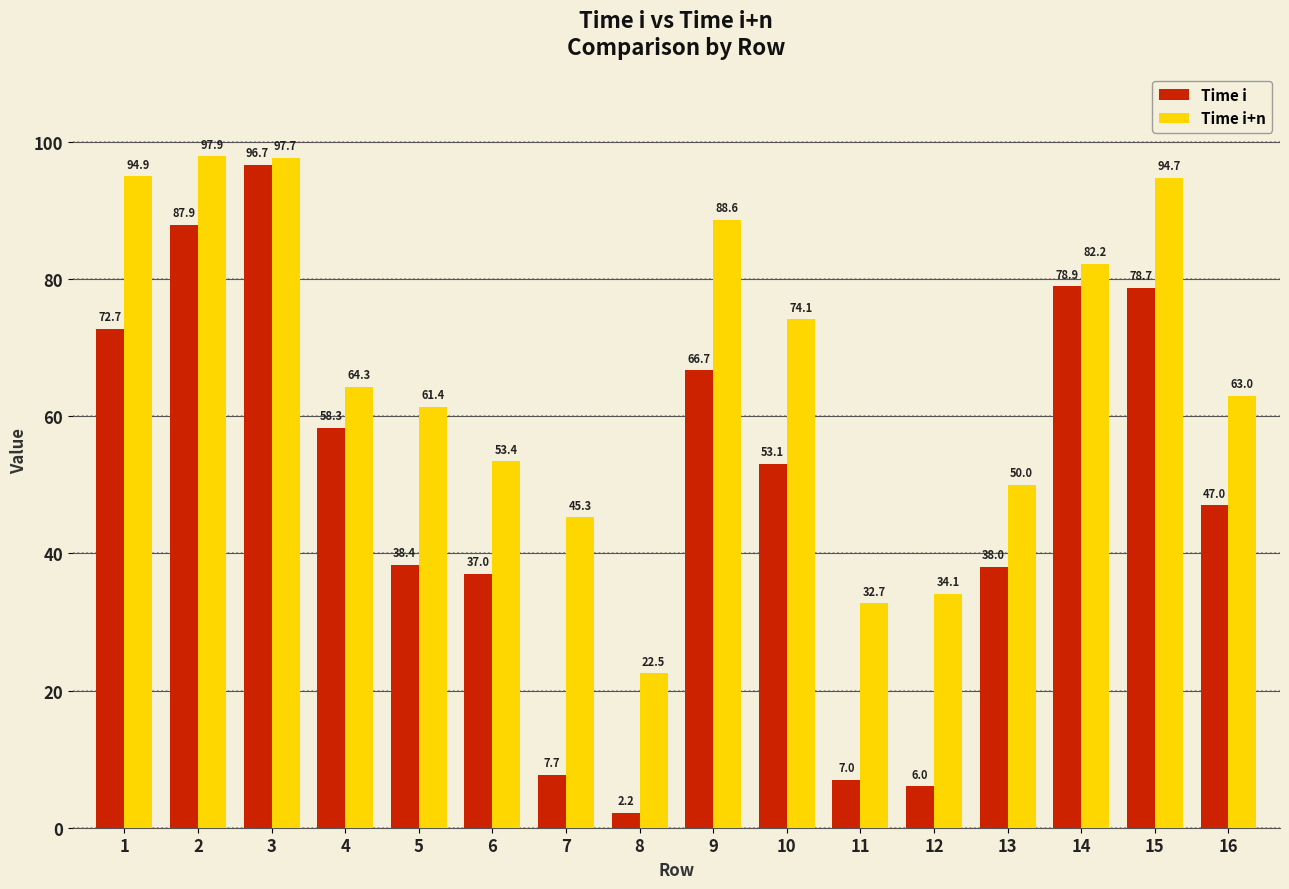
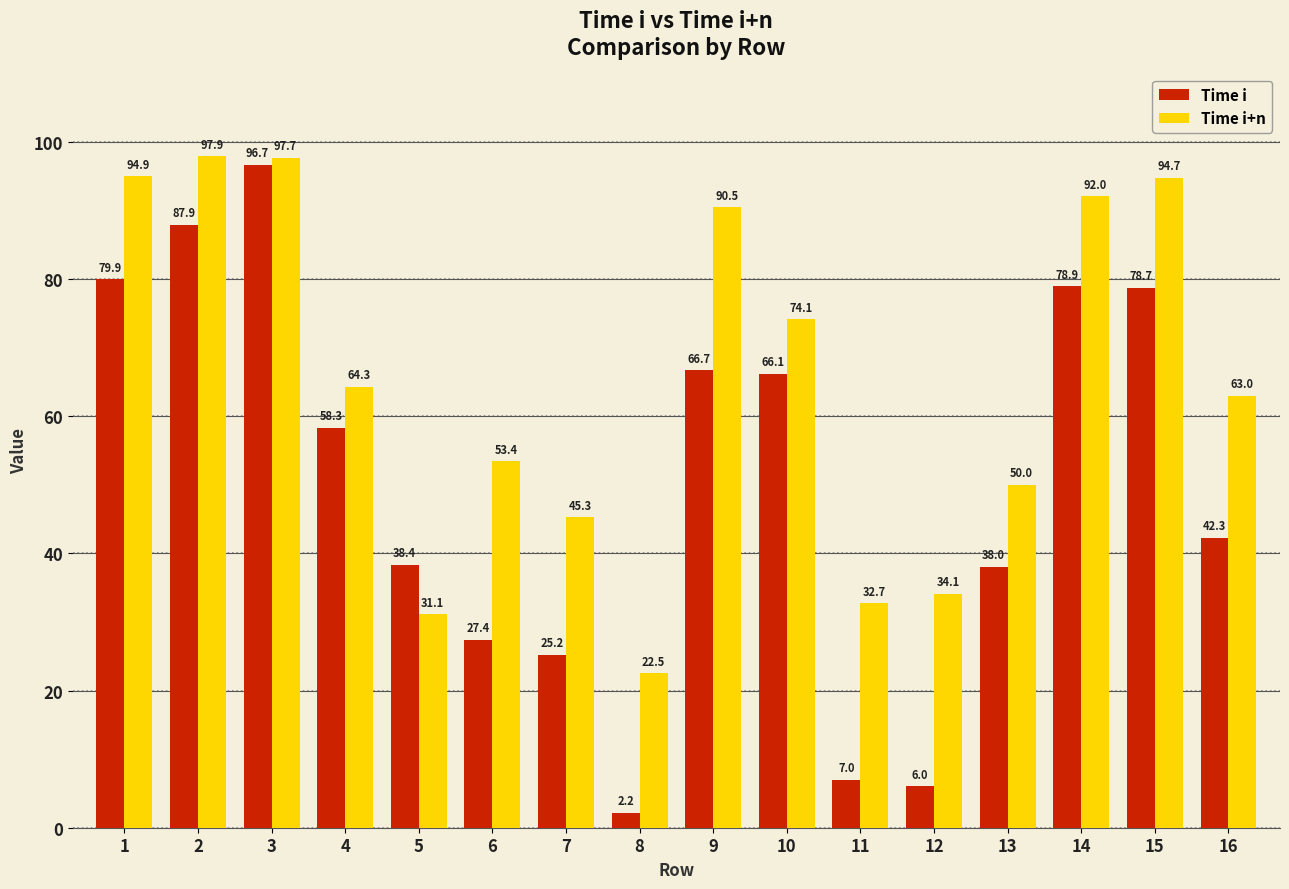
  {
    "Time i": {
-     "1": 72.7,
+     "1": 79.9,
      "2": 87.9,
      "3": 96.7,
      "4": 58.3,
      "5": 38.4,
-     "6": 37.0,
-     "7": 7.7,
+     "6": 27.4,
+     "7": 25.2,
      "8": 2.2,
      "9": 66.7,
-     "10": 53.1,
+     "10": 66.1,
      "11": 7.0,
      "12": 6.0,
      "13": 38.0,
      "14": 78.9,
      "15": 78.7,
-     "16": 47.0
+     "16": 42.3
    },
    "Time i+n": {
      "1": 94.9,
      "2": 97.9,
      "3": 97.7,
      "4": 64.3,
-     "5": 61.4,
+     "5": 31.1,
      "6": 53.4,
      "7": 45.3,
      "8": 22.5,
-     "9": 88.6,
+     "9": 90.5,
      "10": 74.1,
      "11": 32.7,
      "12": 34.1,
      "13": 50.0,
-     "14": 82.2,
+     "14": 92.0,
      "15": 94.7,
      "16": 63.0
    }
  }
